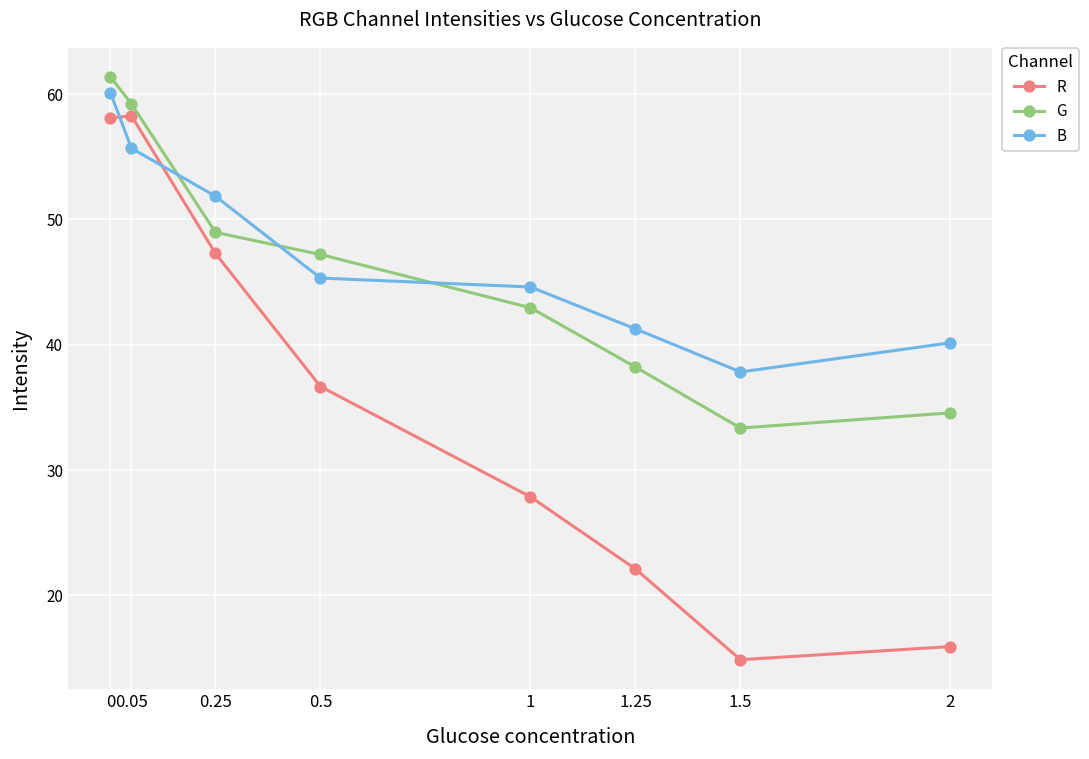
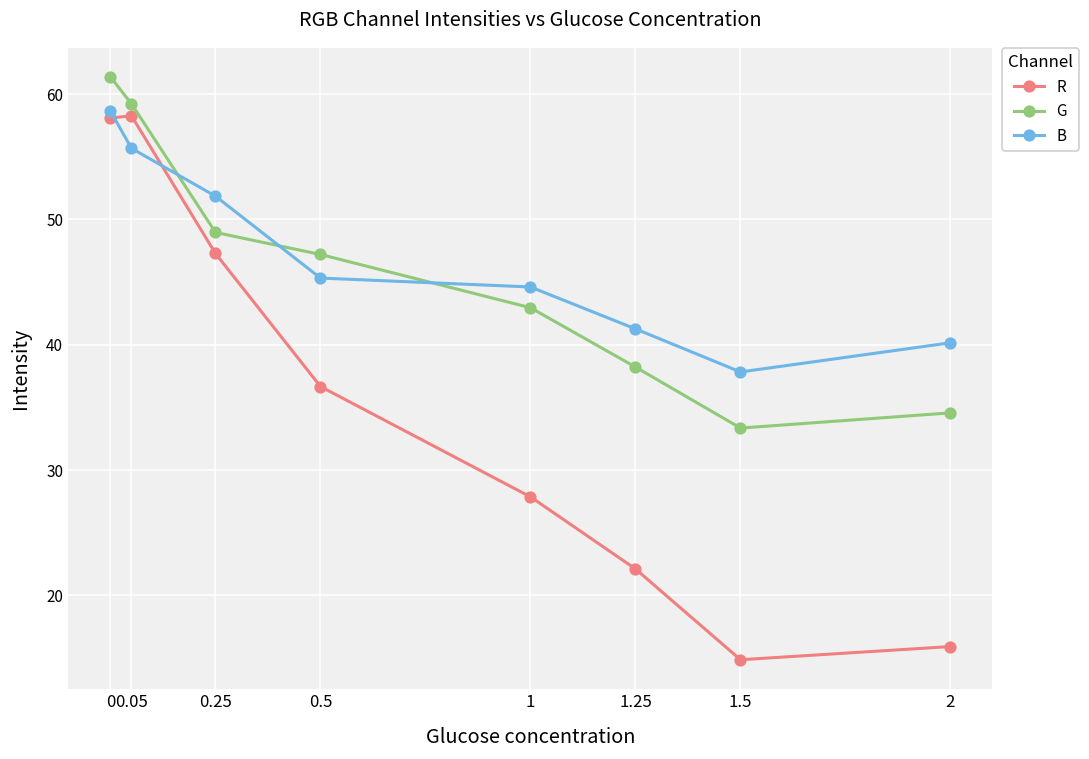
  {
    "R": {
      "0": 58.1,
      "0.05": 58.3,
      "0.25": 47.3,
      "0.5": 36.7,
      "1": 27.9,
      "1.25": 22.1,
      "1.5": 14.9,
      "2": 15.9
    },
    "G": {
      "0": 61.4,
      "0.05": 59.2,
      "0.25": 49.0,
      "0.5": 47.2,
      "1": 43.0,
      "1.25": 38.2,
      "1.5": 33.4,
      "2": 34.6
    },
    "B": {
-     "0": 60.1,
+     "0": 58.6,
      "0.05": 55.7,
      "0.25": 51.9,
      "0.5": 45.3,
      "1": 44.6,
      "1.25": 41.3,
      "1.5": 37.8,
      "2": 40.2
    }
  }
